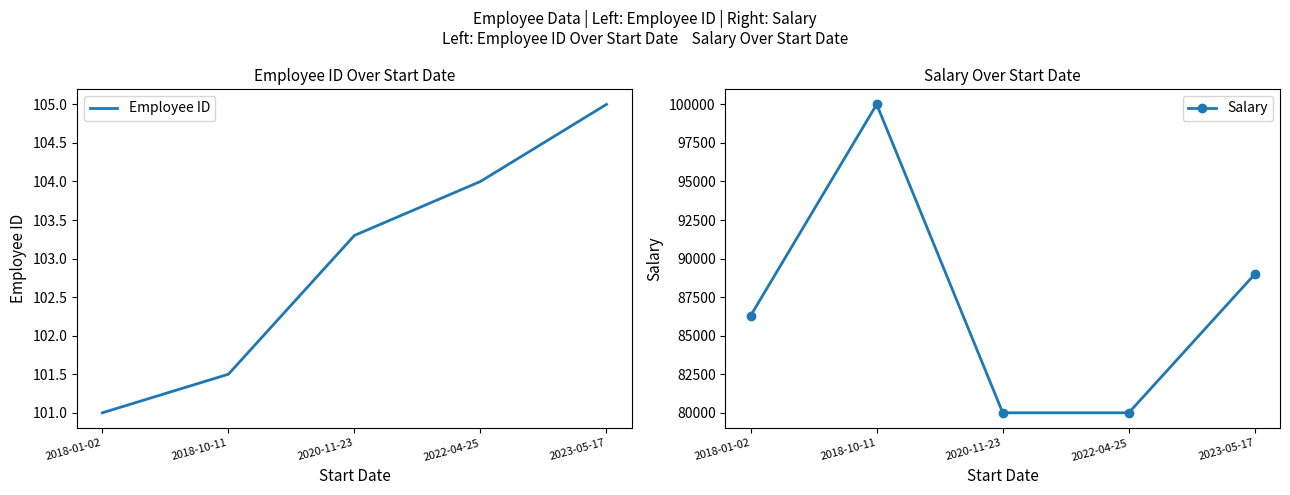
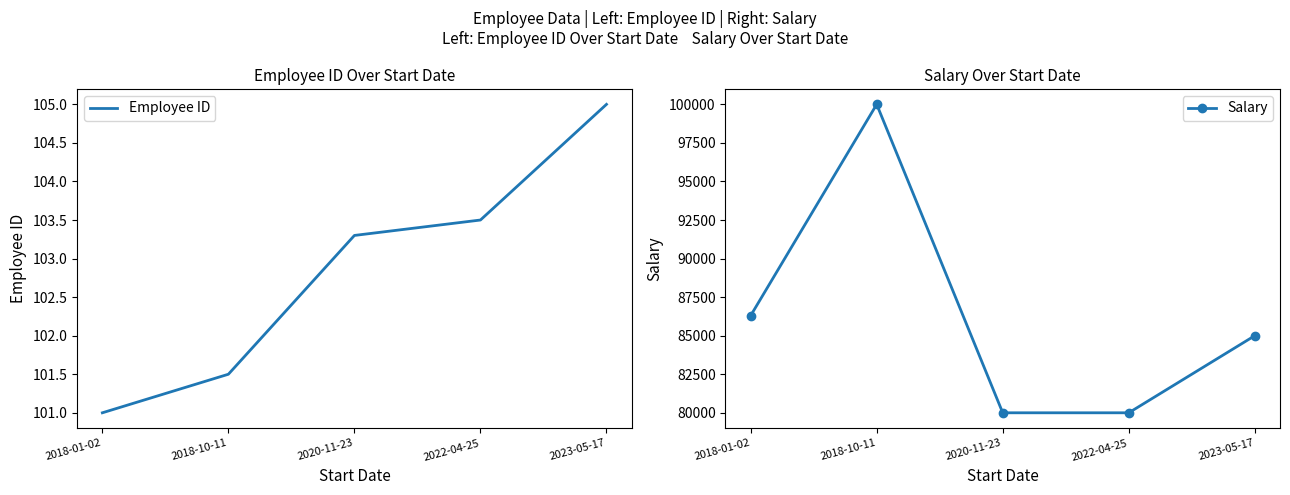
  {
    "Employee ID Over Start Date": {
      "2018-01-02": 101.0,
      "2018-10-11": 101.5,
      "2020-11-23": 103.3,
-     "2022-04-25": 104.0,
+     "2022-04-25": 103.5,
      "2023-05-17": 105.0
    },
    "Salary Over Start Date": {
      "2018-01-02": 86300,
      "2018-10-11": 100000,
      "2020-11-23": 80000,
      "2022-04-25": 80000,
-     "2023-05-17": 89000
+     "2023-05-17": 85000
    }
  }
